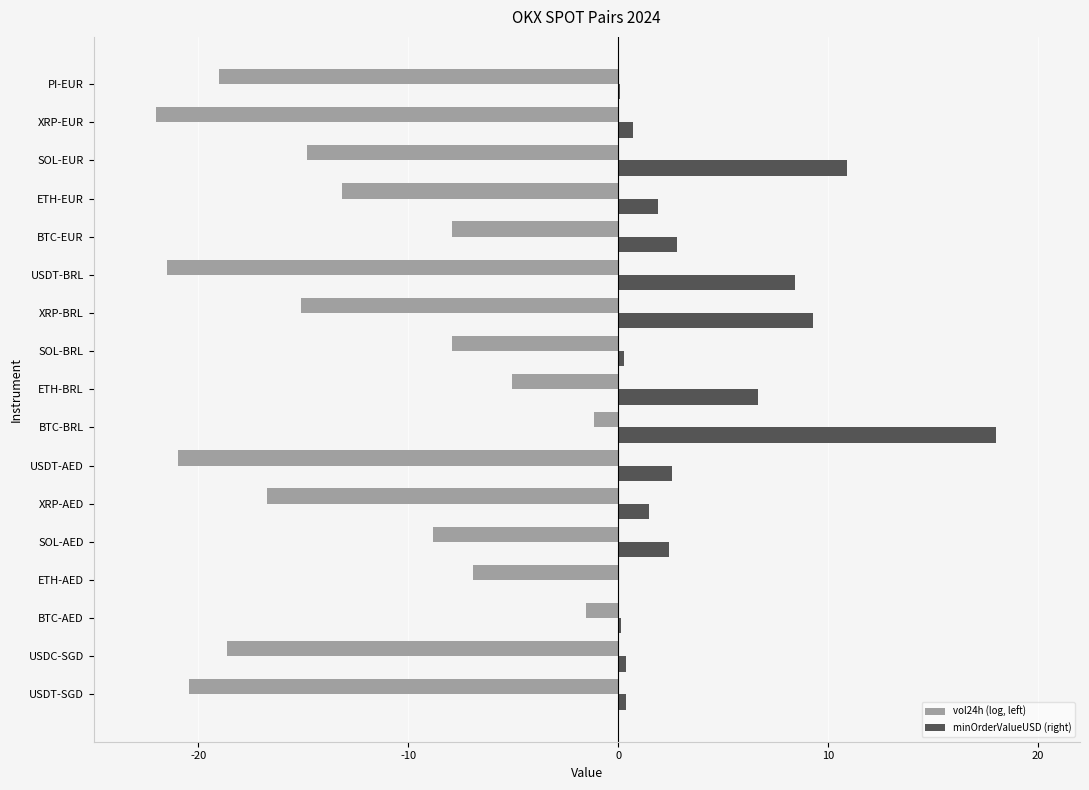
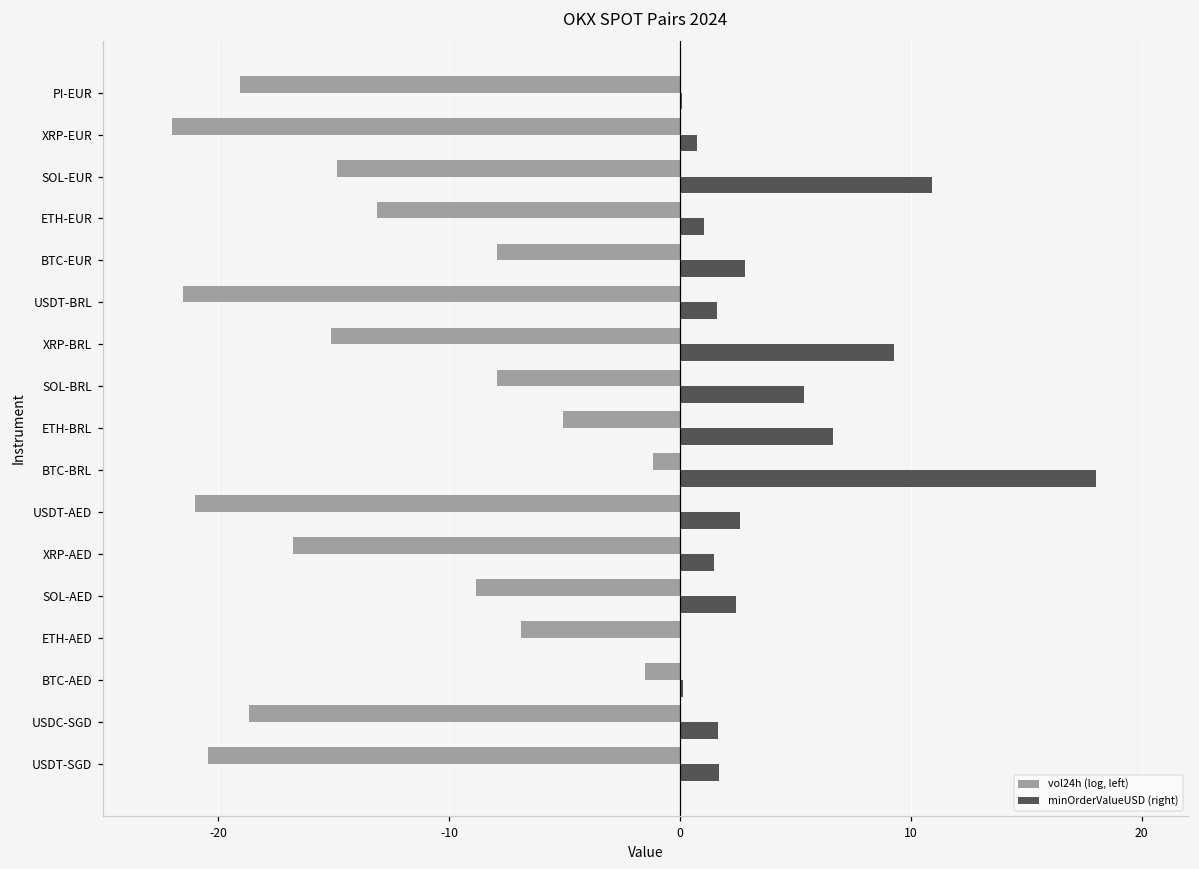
  {
    "vol24h (log, left)": {
      "PI-EUR": -19.0,
      "XRP-EUR": -22.0,
      "SOL-EUR": -14.8,
      "ETH-EUR": -13.1,
      "BTC-EUR": -7.9,
      "USDT-BRL": -21.5,
      "XRP-BRL": -15.1,
      "SOL-BRL": -7.9,
      "ETH-BRL": -5.1,
      "BTC-BRL": -1.2,
      "USDT-AED": -21.0,
      "XRP-AED": -16.8,
      "SOL-AED": -8.8,
      "ETH-AED": -6.9,
      "BTC-AED": -1.5,
      "USDC-SGD": -18.7,
      "USDT-SGD": -20.4
    },
    "minOrderValueUSD (right)": {
      "XRP-EUR": 0.7,
      "SOL-EUR": 10.9,
-     "ETH-EUR": 1.9,
+     "ETH-EUR": 1.0,
      "BTC-EUR": 2.8,
-     "USDT-BRL": 8.4,
+     "USDT-BRL": 1.6,
      "XRP-BRL": 9.3,
-     "SOL-BRL": 0.3,
+     "SOL-BRL": 5.4,
      "ETH-BRL": 6.6,
      "BTC-BRL": 18.0,
      "USDT-AED": 2.6,
      "XRP-AED": 1.5,
      "SOL-AED": 2.4,
      "BTC-AED": 0.1,
-     "USDC-SGD": 0.4,
-     "USDT-SGD": 0.4
+     "USDC-SGD": 1.7,
+     "USDT-SGD": 1.7
    }
  }
